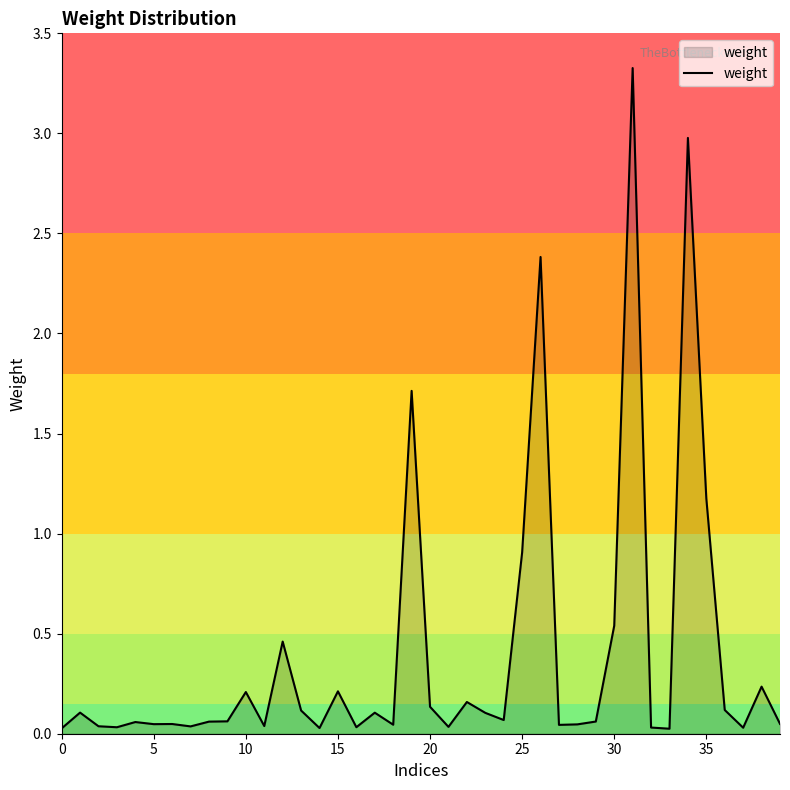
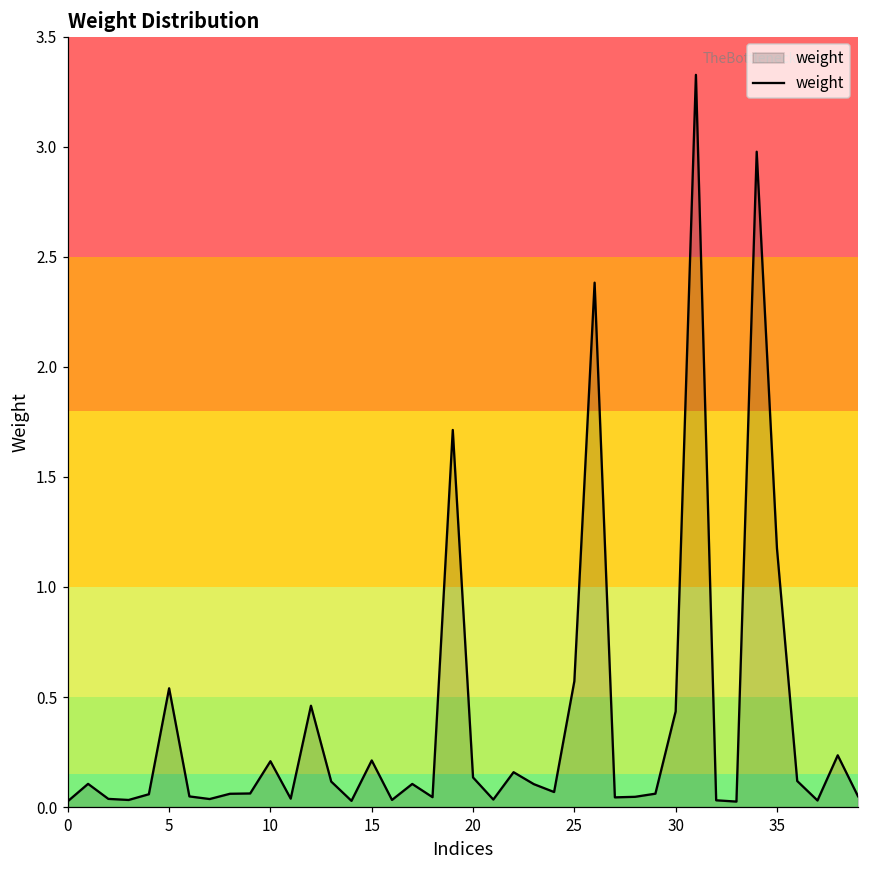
  {
    "0": 0.03,
-   "5": 0.05,
+   "5": 0.54,
    "10": 0.21,
    "15": 0.21,
    "20": 0.13,
-   "25": 0.91,
-   "30": 0.54,
+   "25": 0.57,
+   "30": 0.43,
    "35": 1.18
  }
